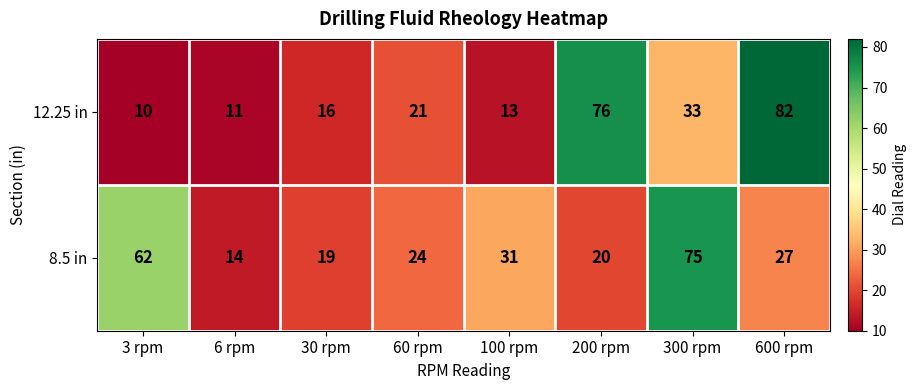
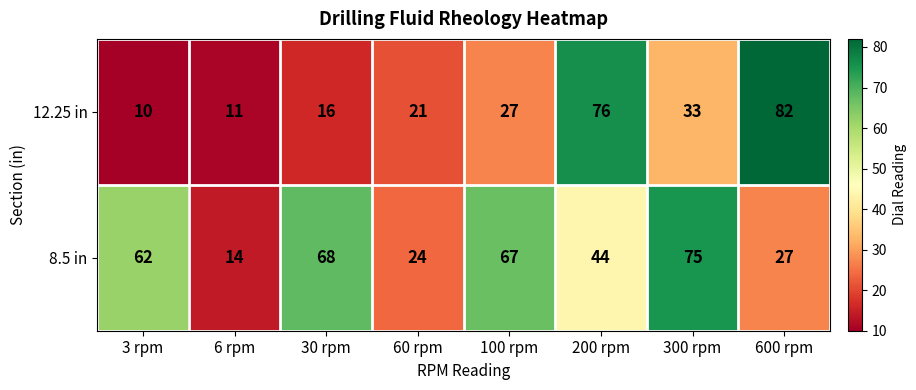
  {
    "12.25 in": {
      "3 rpm": 10,
      "6 rpm": 11,
      "30 rpm": 16,
      "60 rpm": 21,
-     "100 rpm": 13,
+     "100 rpm": 27,
      "200 rpm": 76,
      "300 rpm": 33,
      "600 rpm": 82
    },
    "8.5 in": {
      "3 rpm": 62,
      "6 rpm": 14,
-     "30 rpm": 19,
+     "30 rpm": 68,
      "60 rpm": 24,
-     "100 rpm": 31,
-     "200 rpm": 20,
+     "100 rpm": 67,
+     "200 rpm": 44,
      "300 rpm": 75,
      "600 rpm": 27
    }
  }
